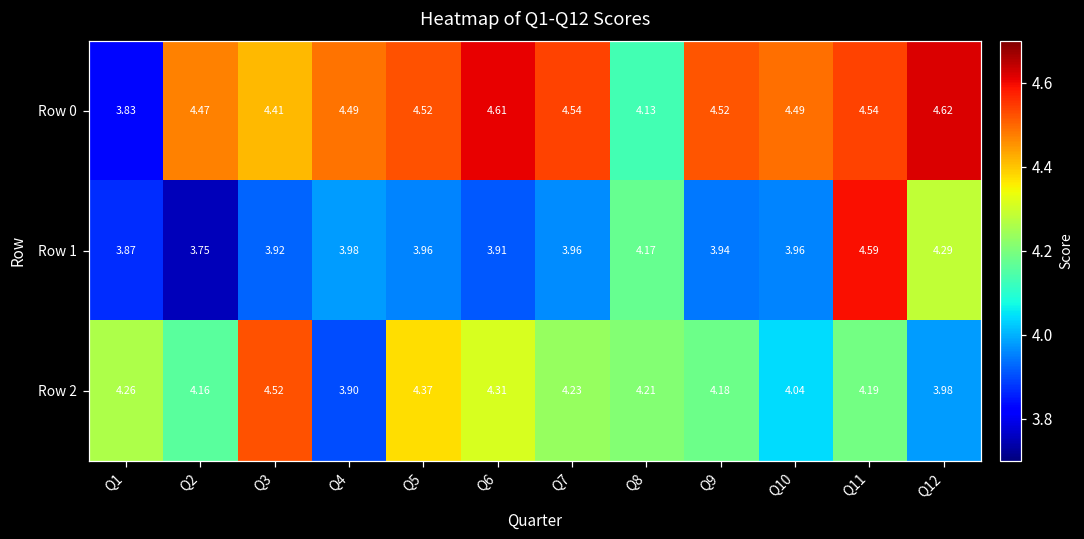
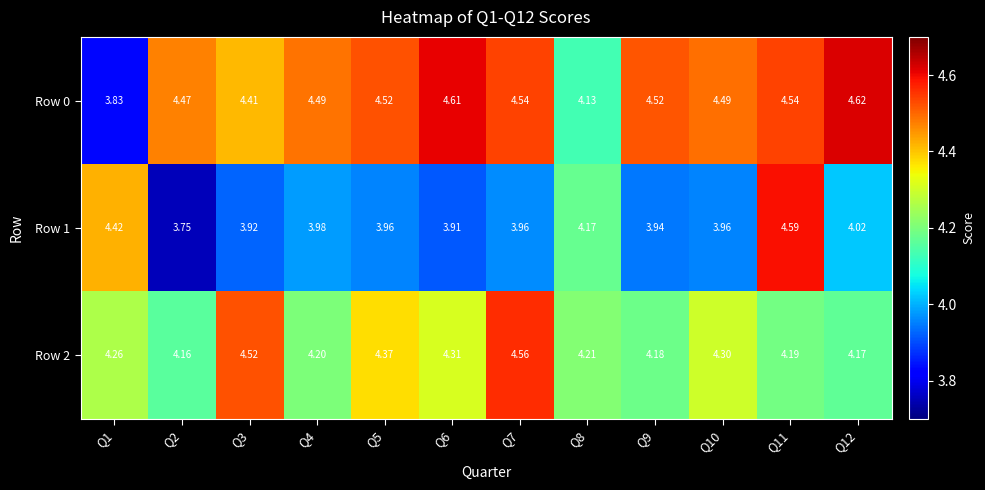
  {
    "Row 0": {
      "Q1": 3.83,
      "Q2": 4.47,
      "Q3": 4.41,
      "Q4": 4.49,
      "Q5": 4.52,
      "Q6": 4.61,
      "Q7": 4.54,
      "Q8": 4.13,
      "Q9": 4.52,
      "Q10": 4.49,
      "Q11": 4.54,
      "Q12": 4.62
    },
    "Row 1": {
-     "Q1": 3.87,
+     "Q1": 4.42,
      "Q2": 3.75,
      "Q3": 3.92,
      "Q4": 3.98,
      "Q5": 3.96,
      "Q6": 3.91,
      "Q7": 3.96,
      "Q8": 4.17,
      "Q9": 3.94,
      "Q10": 3.96,
      "Q11": 4.59,
-     "Q12": 4.29
+     "Q12": 4.02
    },
    "Row 2": {
      "Q1": 4.26,
      "Q2": 4.16,
      "Q3": 4.52,
-     "Q4": 3.90,
+     "Q4": 4.20,
      "Q5": 4.37,
      "Q6": 4.31,
-     "Q7": 4.23,
+     "Q7": 4.56,
      "Q8": 4.21,
      "Q9": 4.18,
-     "Q10": 4.04,
+     "Q10": 4.30,
      "Q11": 4.19,
-     "Q12": 3.98
+     "Q12": 4.17
    }
  }
